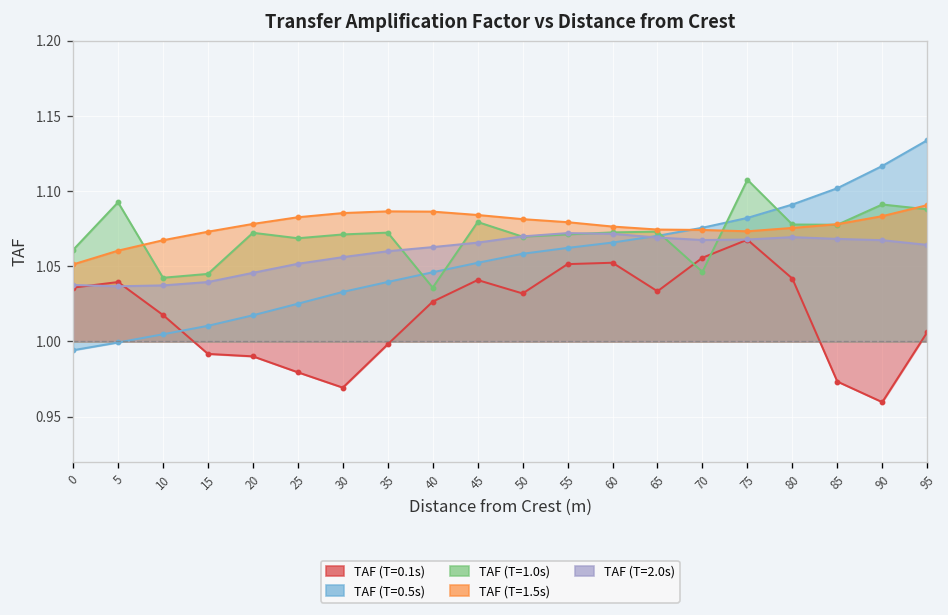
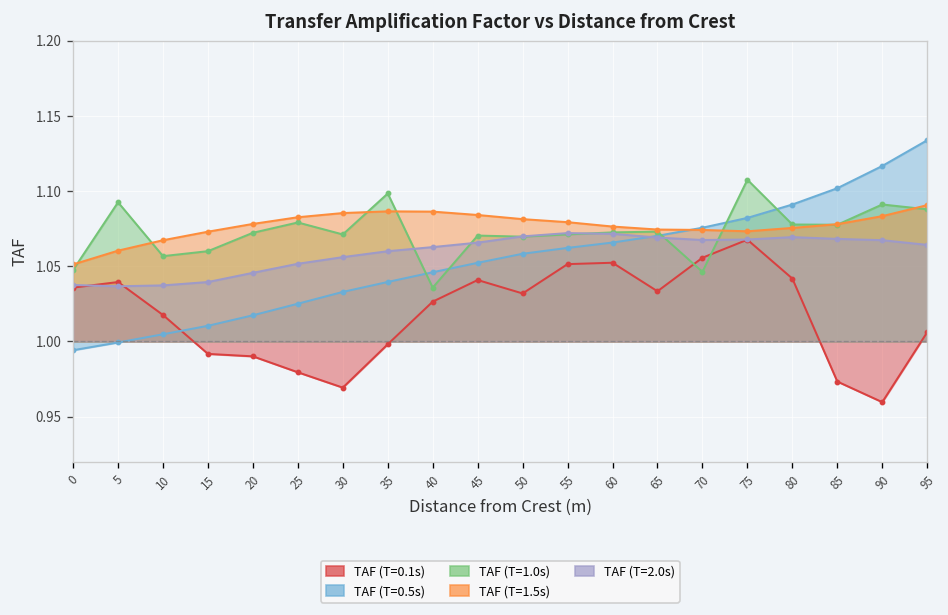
  {
    "TAF (T=1.0s)": {
-     "0": 1.061,
+     "0": 1.047,
      "5": 1.093,
-     "10": 1.042,
-     "15": 1.045,
+     "10": 1.057,
+     "15": 1.060,
      "20": 1.072,
-     "25": 1.069,
+     "25": 1.079,
      "30": 1.071,
-     "35": 1.072,
+     "35": 1.098,
      "40": 1.036,
-     "45": 1.079,
+     "45": 1.070,
      "70": 1.046,
      "75": 1.108,
      "80": 1.078,
      "90": 1.091,
      "95": 1.088
    }
  }
